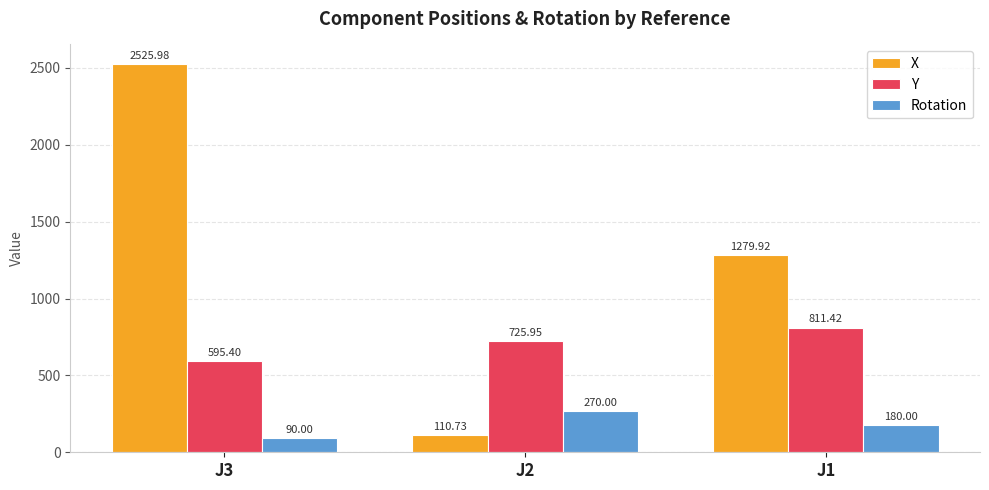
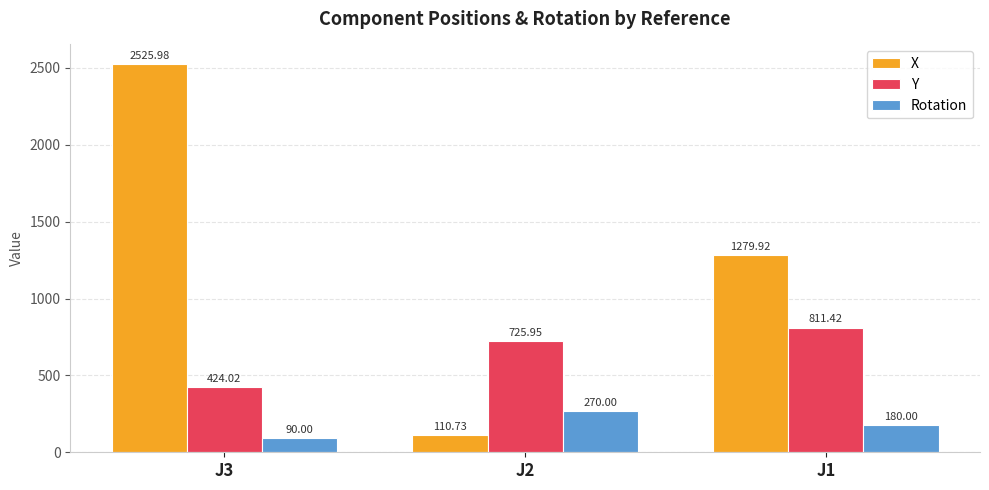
  {
    "X": {
      "J3": 2525.98,
      "J2": 110.73,
      "J1": 1279.92
    },
    "Y": {
-     "J3": 595.40,
+     "J3": 424.02,
      "J2": 725.95,
      "J1": 811.42
    },
    "Rotation": {
      "J3": 90.00,
      "J2": 270.00,
      "J1": 180.00
    }
  }
